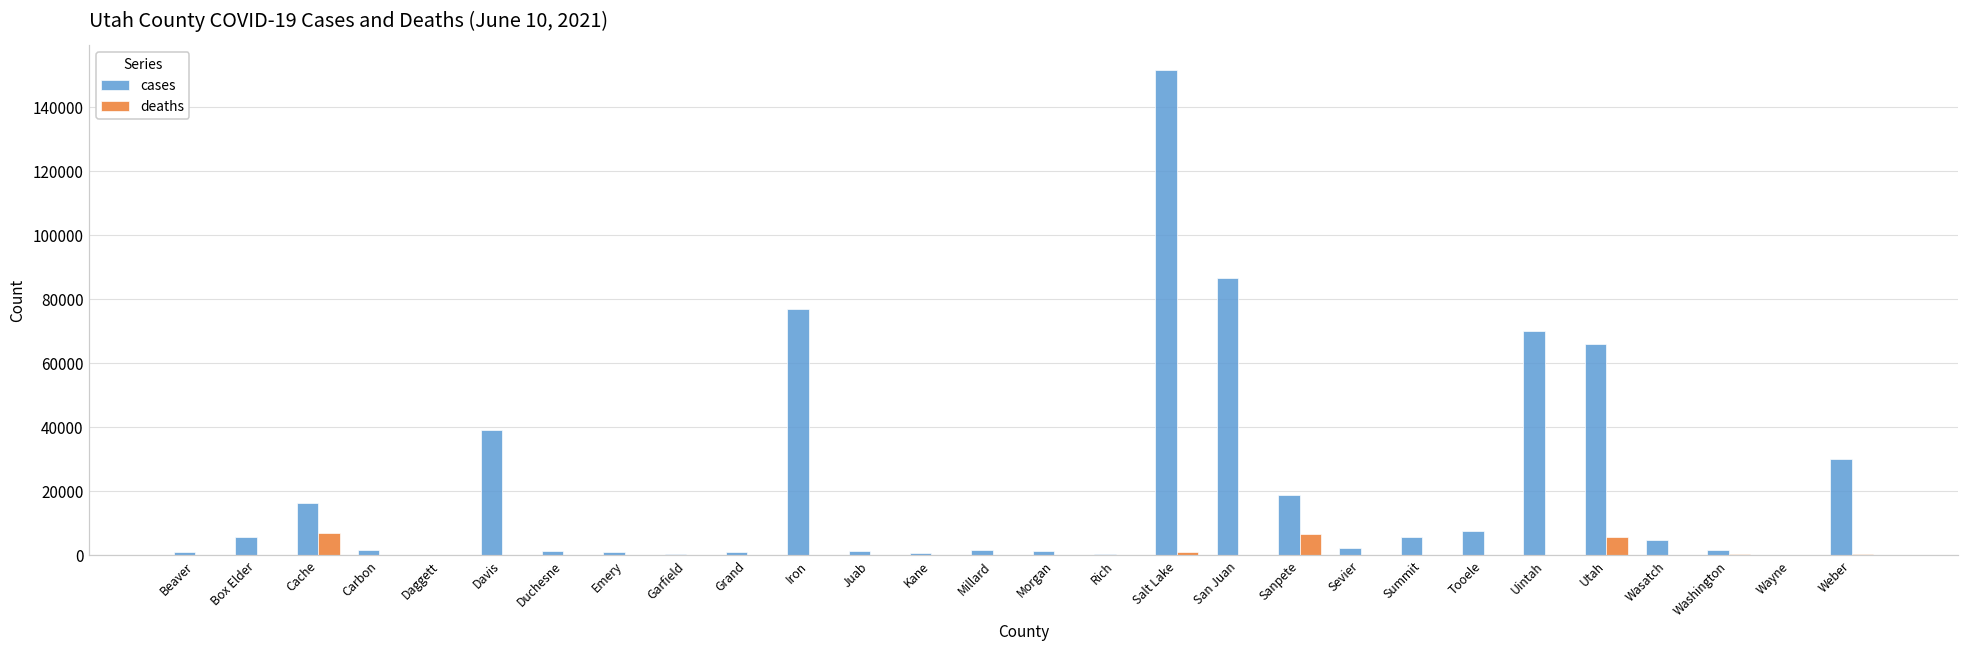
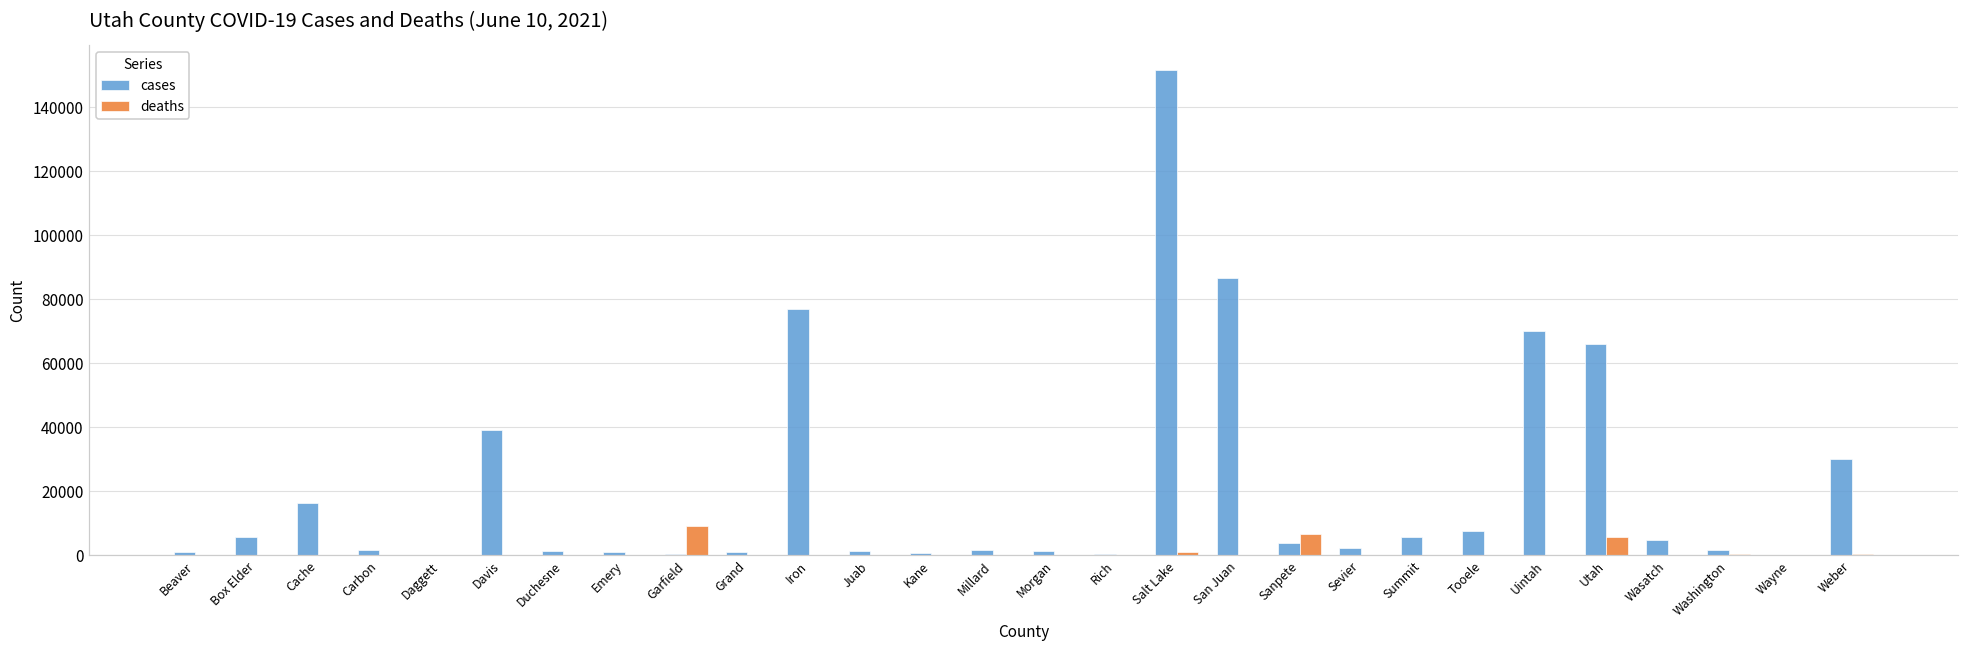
  {
    "cases": {
      "Box Elder": 6000,
      "Cache": 16000,
      "Carbon": 2000,
      "Davis": 39000,
      "Duchesne": 1000,
      "Emery": 1000,
      "Grand": 1000,
      "Iron": 77000,
      "Juab": 1000,
      "Millard": 1000,
      "Morgan": 1000,
      "Salt Lake": 152000,
      "San Juan": 87000,
-     "Sanpete": 19000,
+     "Sanpete": 4000,
      "Sevier": 2000,
      "Summit": 6000,
      "Tooele": 8000,
      "Uintah": 70000,
      "Utah": 66000,
      "Wasatch": 5000,
      "Washington": 1000,
      "Weber": 30000
    },
    "deaths": {
-     "Cache": 7000,
+     "Cache": 0,
      "Daggett": 0,
-     "Garfield": 0,
+     "Garfield": 9000,
      "Rich": 0,
      "Salt Lake": 1000,
      "Sanpete": 7000,
      "Utah": 6000,
      "Wayne": 0
    }
  }
